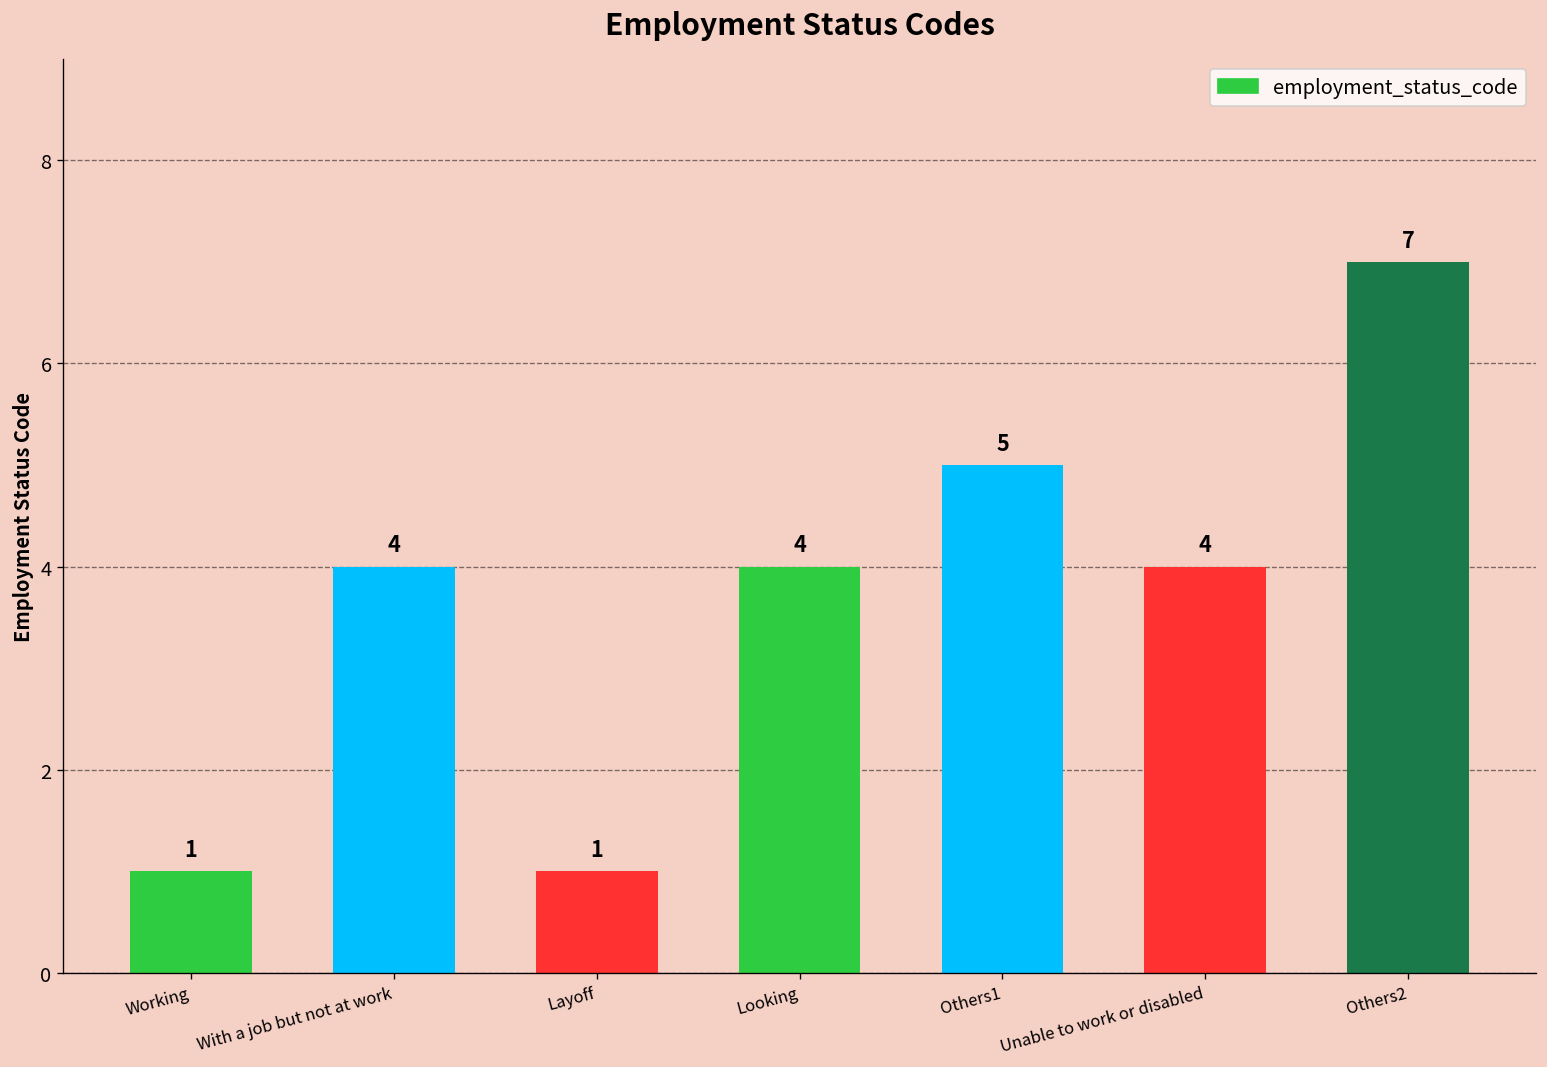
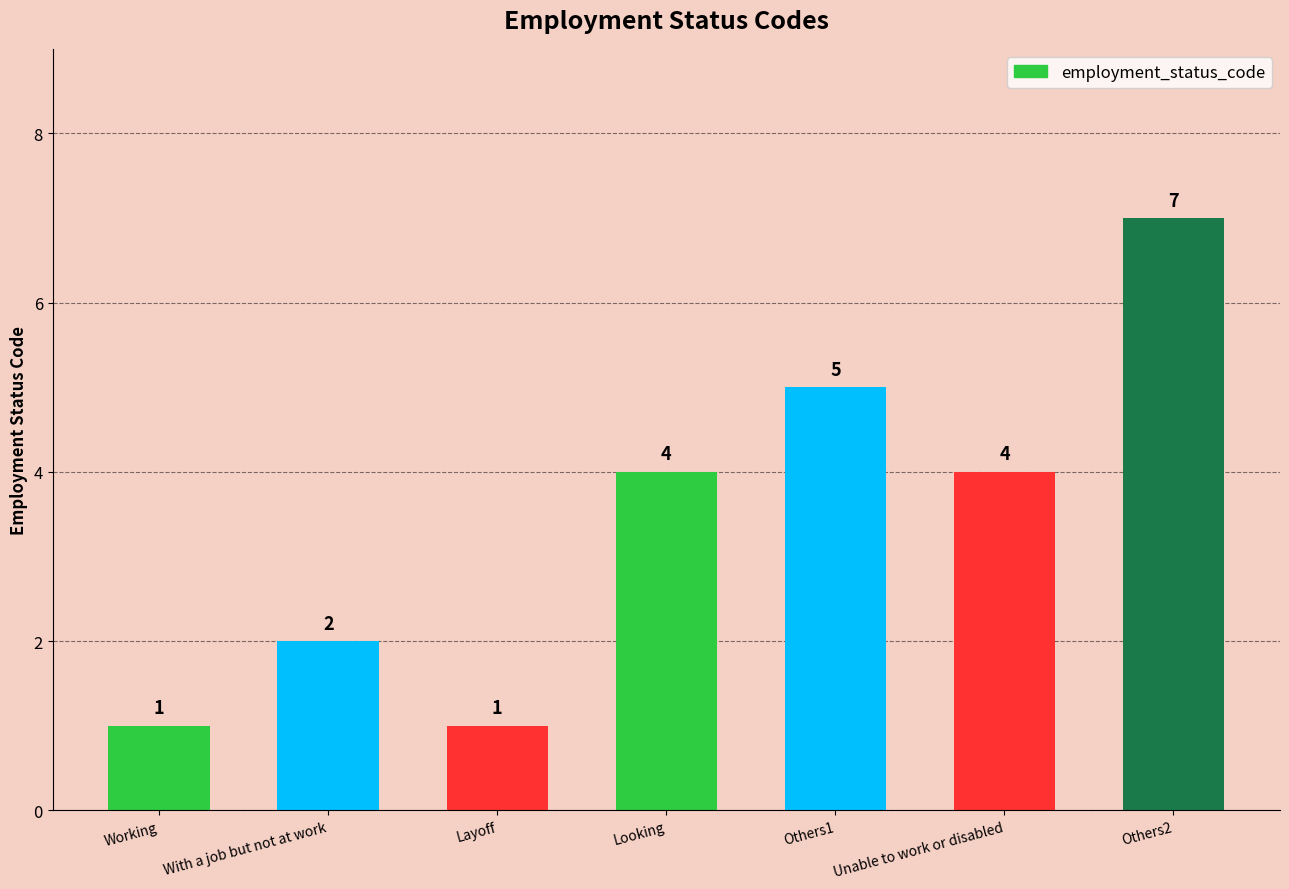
  {
    "Working": 1,
-   "With a job but not at work": 4,
+   "With a job but not at work": 2,
    "Layoff": 1,
    "Looking": 4,
    "Others1": 5,
    "Unable to work or disabled": 4,
    "Others2": 7
  }
